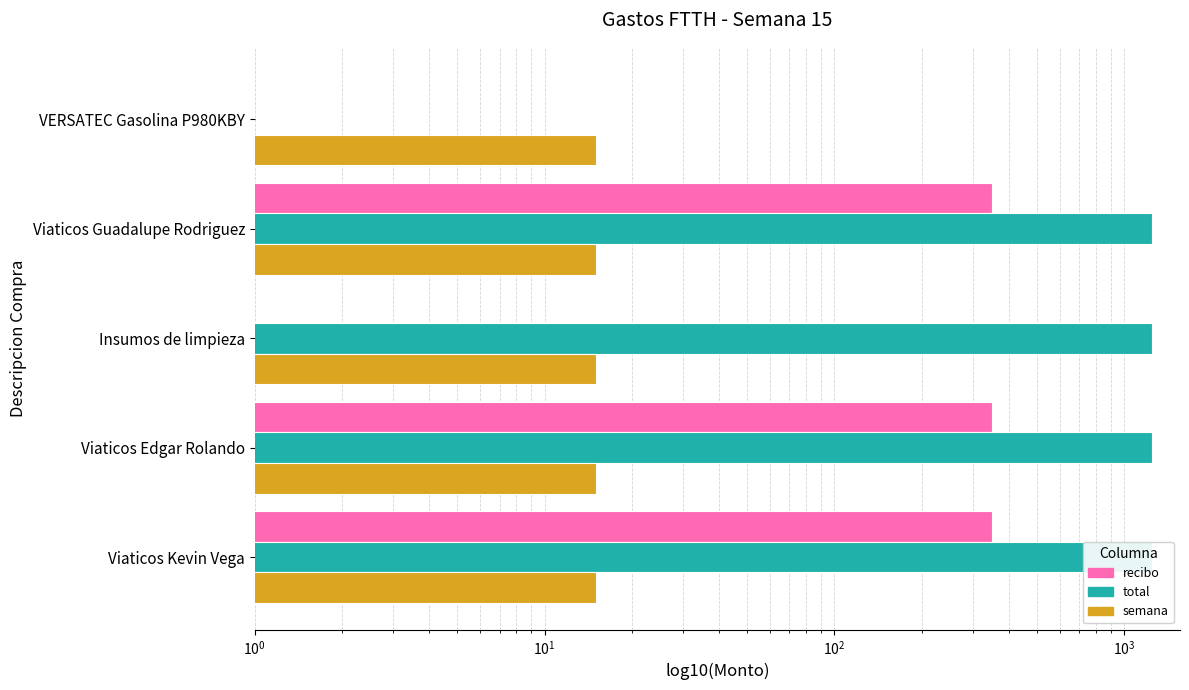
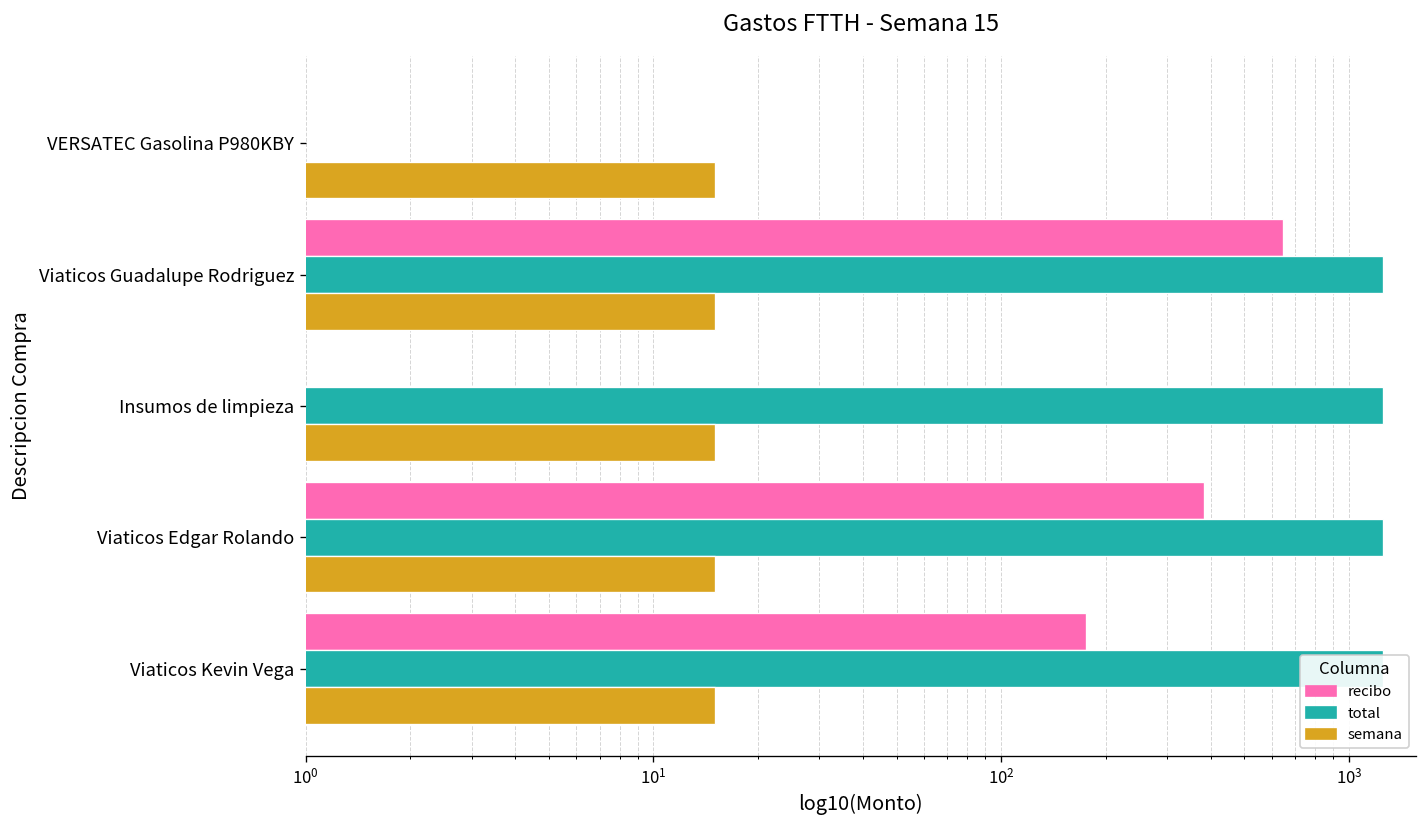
  {
    "recibo": {
-     "Viaticos Guadalupe Rodriguez": 350,
-     "Viaticos Edgar Rolando": 350,
-     "Viaticos Kevin Vega": 350
+     "Viaticos Guadalupe Rodriguez": 650,
+     "Viaticos Edgar Rolando": 380,
+     "Viaticos Kevin Vega": 180
    },
    "total": {
      "Viaticos Guadalupe Rodriguez": 1250,
      "Insumos de limpieza": 1250,
      "Viaticos Edgar Rolando": 1250
    },
    "semana": {
      "VERSATEC Gasolina P980KBY": 15,
      "Viaticos Guadalupe Rodriguez": 15,
      "Insumos de limpieza": 15,
      "Viaticos Edgar Rolando": 15,
      "Viaticos Kevin Vega": 15
    }
  }
